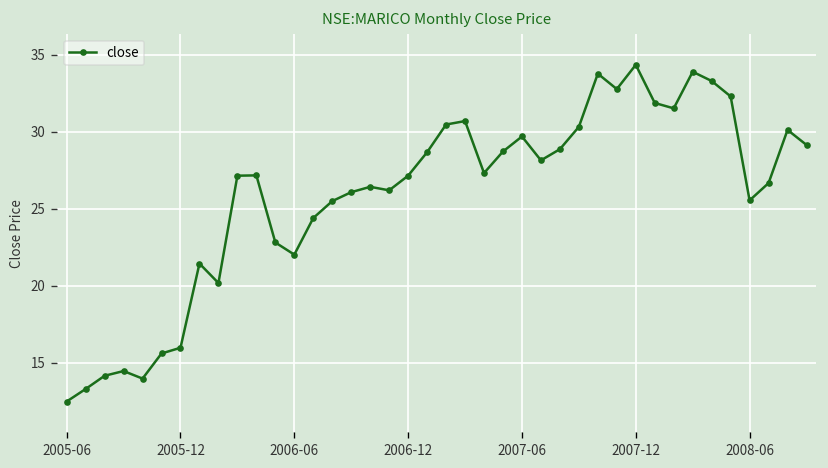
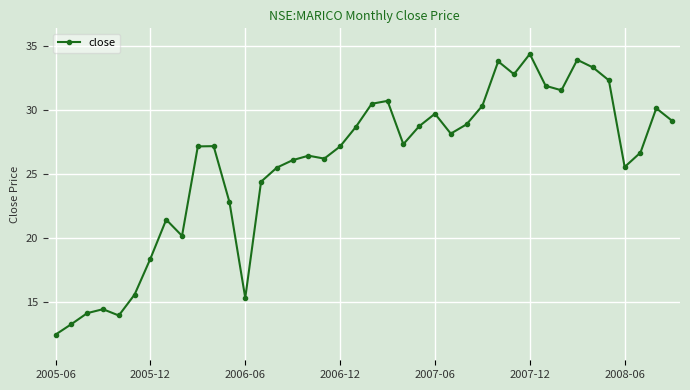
  {
    "2005-06": 12.5,
-   "2005-12": 16.0,
-   "2006-06": 22.0,
+   "2005-12": 18.4,
+   "2006-06": 15.4,
    "2006-12": 27.2,
    "2007-06": 29.7,
    "2007-12": 34.3,
    "2008-06": 25.6
  }
